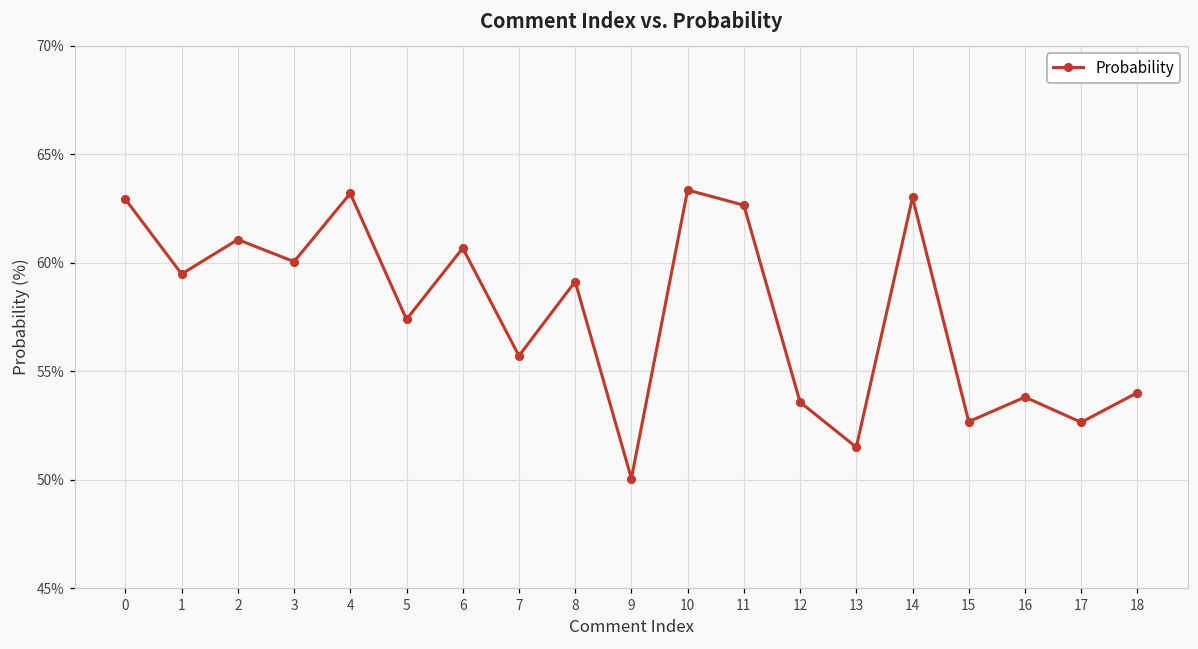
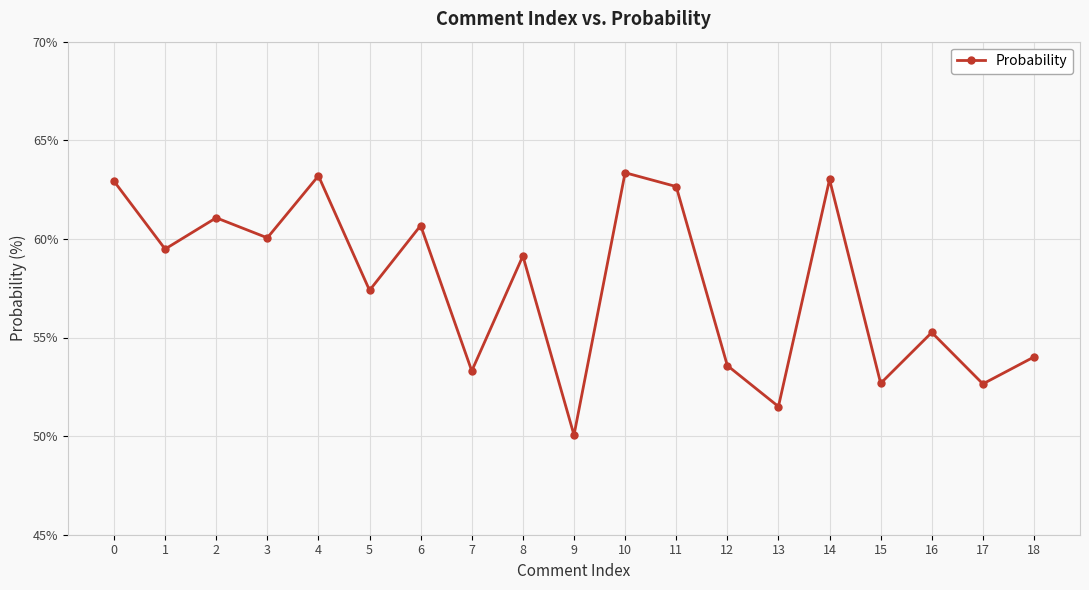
  {
    "0": "62.9%",
    "1": "59.5%",
    "2": "61.1%",
    "3": "60.1%",
    "4": "63.2%",
    "5": "57.4%",
    "6": "60.7%",
-   "7": "55.7%",
+   "7": "53.3%",
    "8": "59.1%",
    "9": "50.1%",
    "10": "63.4%",
    "11": "62.7%",
    "12": "53.6%",
    "13": "51.5%",
    "14": "63.0%",
    "15": "52.7%",
-   "16": "53.8%",
+   "16": "55.3%",
    "17": "52.6%",
    "18": "54.0%"
  }
